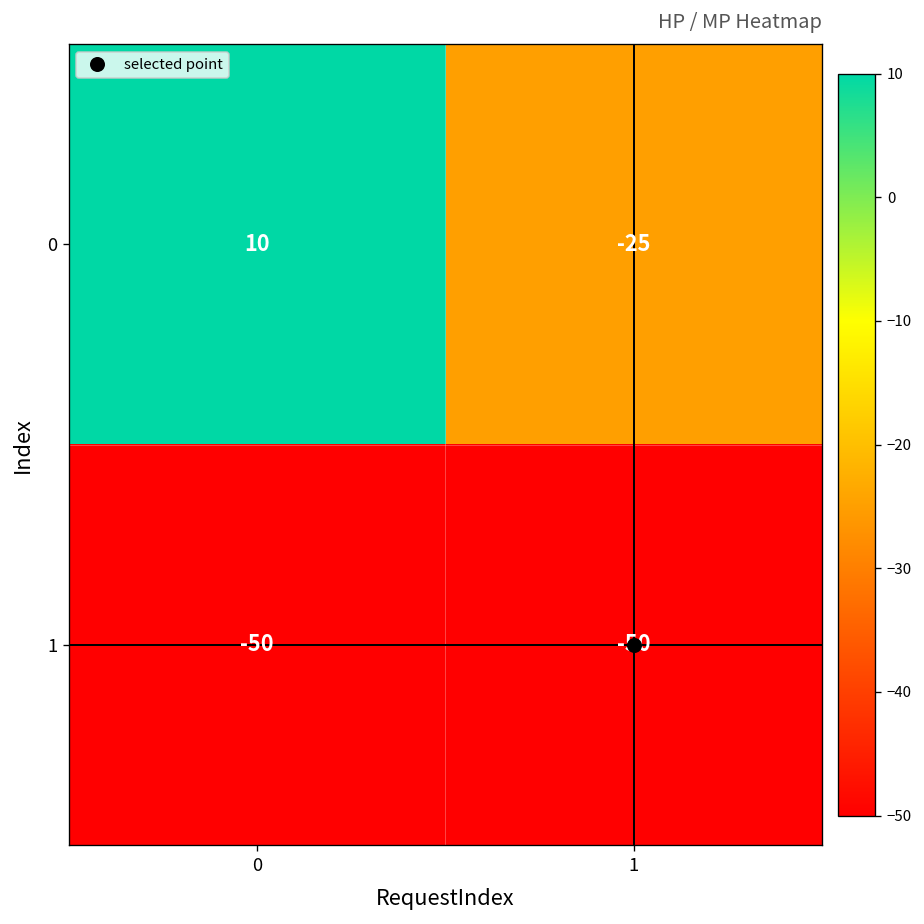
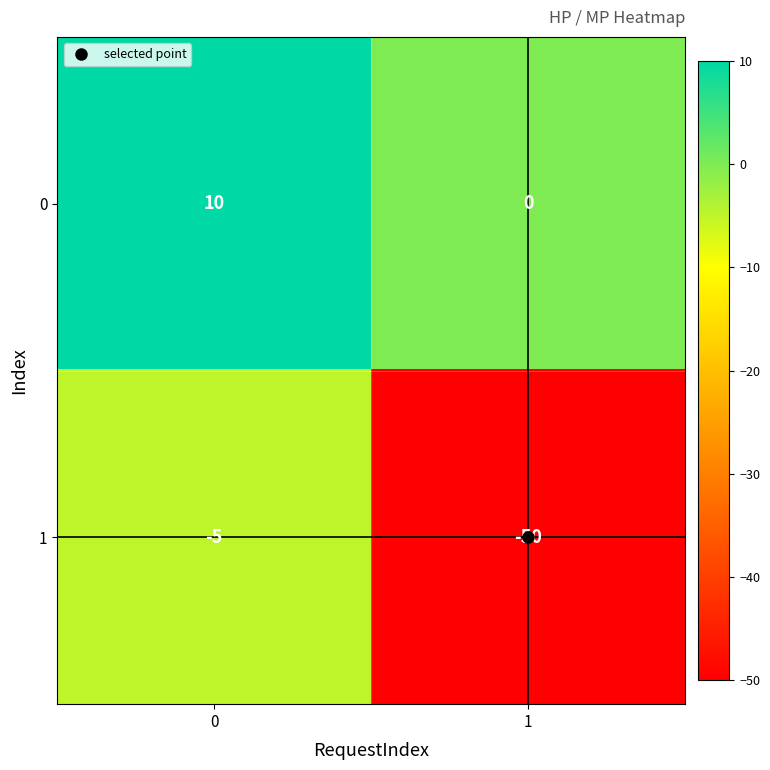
  {
    "0": {
      "0": 10,
-     "1": -25
+     "1": 0
    },
    "1": {
-     "0": -50
+     "0": -5
    }
  }
